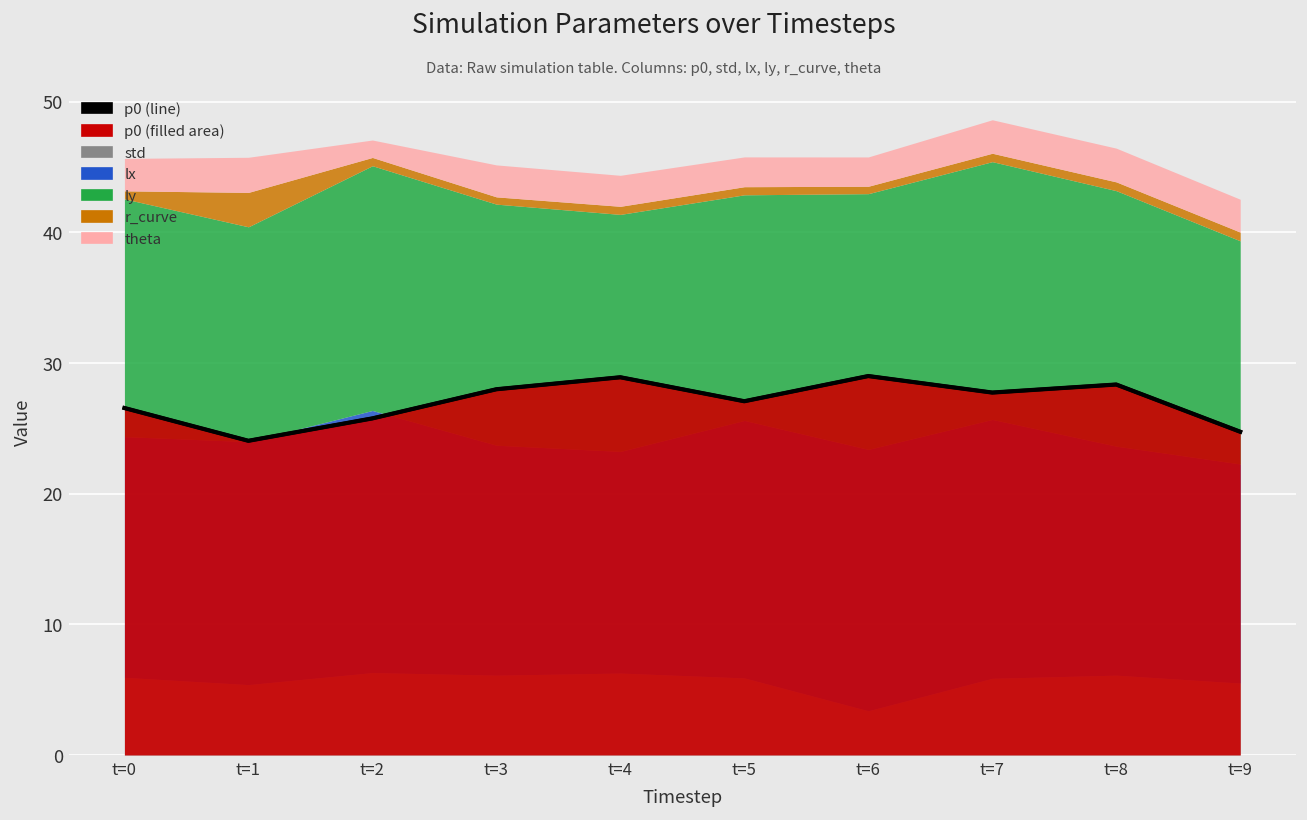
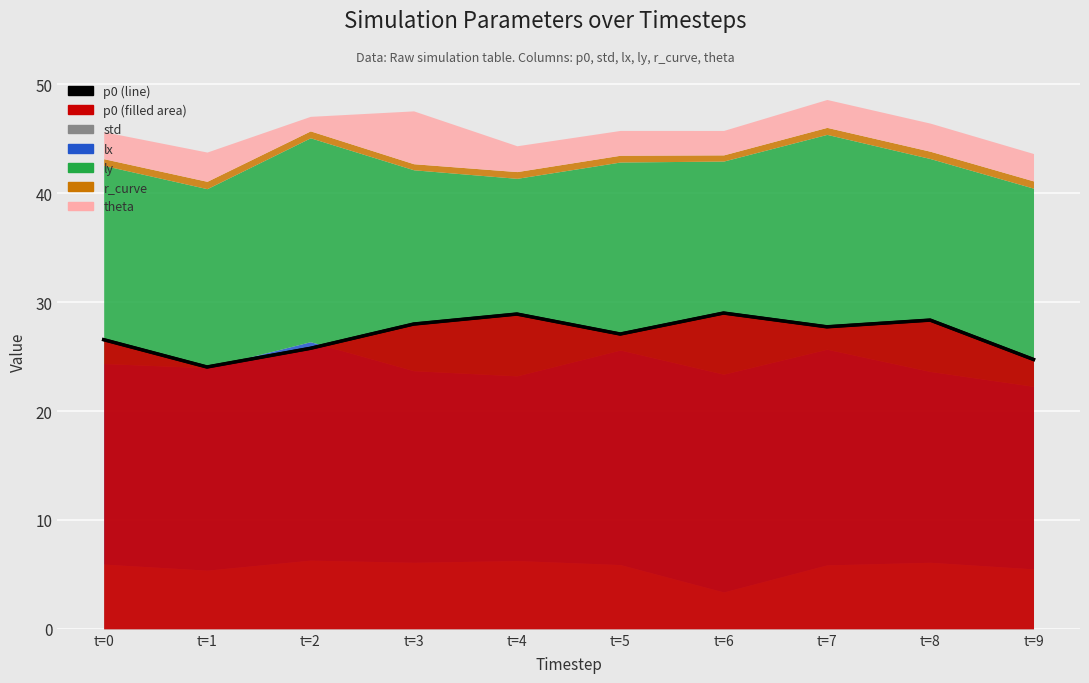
  {
    "std": {
      "t=0": 5.9,
      "t=1": 5.4,
      "t=2": 6.3,
      "t=3": 6.1,
      "t=4": 6.3,
      "t=5": 5.9,
      "t=6": 3.4,
      "t=7": 5.9,
      "t=8": 6.1,
      "t=9": 5.5
    },
    "lx": {
      "t=0": 18.4,
      "t=2": 20.1,
      "t=3": 17.6,
      "t=4": 17.0,
      "t=5": 19.7,
      "t=6": 20.0,
      "t=7": 19.8,
      "t=8": 17.5,
      "t=9": 16.8
    },
    "ly": {
      "t=0": 18.2,
      "t=1": 16.4,
      "t=2": 18.7,
      "t=3": 18.4,
      "t=4": 18.1,
      "t=5": 17.3,
      "t=6": 19.6,
      "t=7": 19.7,
      "t=8": 19.5,
-     "t=9": 17.1
+     "t=9": 18.2
    },
    "r_curve": {
      "t=0": 0.6,
-     "t=1": 2.6,
+     "t=1": 0.7,
      "t=2": 0.6,
      "t=3": 0.6,
      "t=4": 0.6,
      "t=5": 0.6,
      "t=6": 0.6,
      "t=7": 0.6,
      "t=8": 0.7,
      "t=9": 0.7
    },
    "theta": {
      "t=0": 2.5,
      "t=1": 2.7,
      "t=2": 1.3,
-     "t=3": 2.4,
+     "t=3": 4.9,
      "t=4": 2.4,
      "t=5": 2.3,
      "t=6": 2.2,
      "t=7": 2.6,
      "t=8": 2.6,
      "t=9": 2.5
    }
  }
